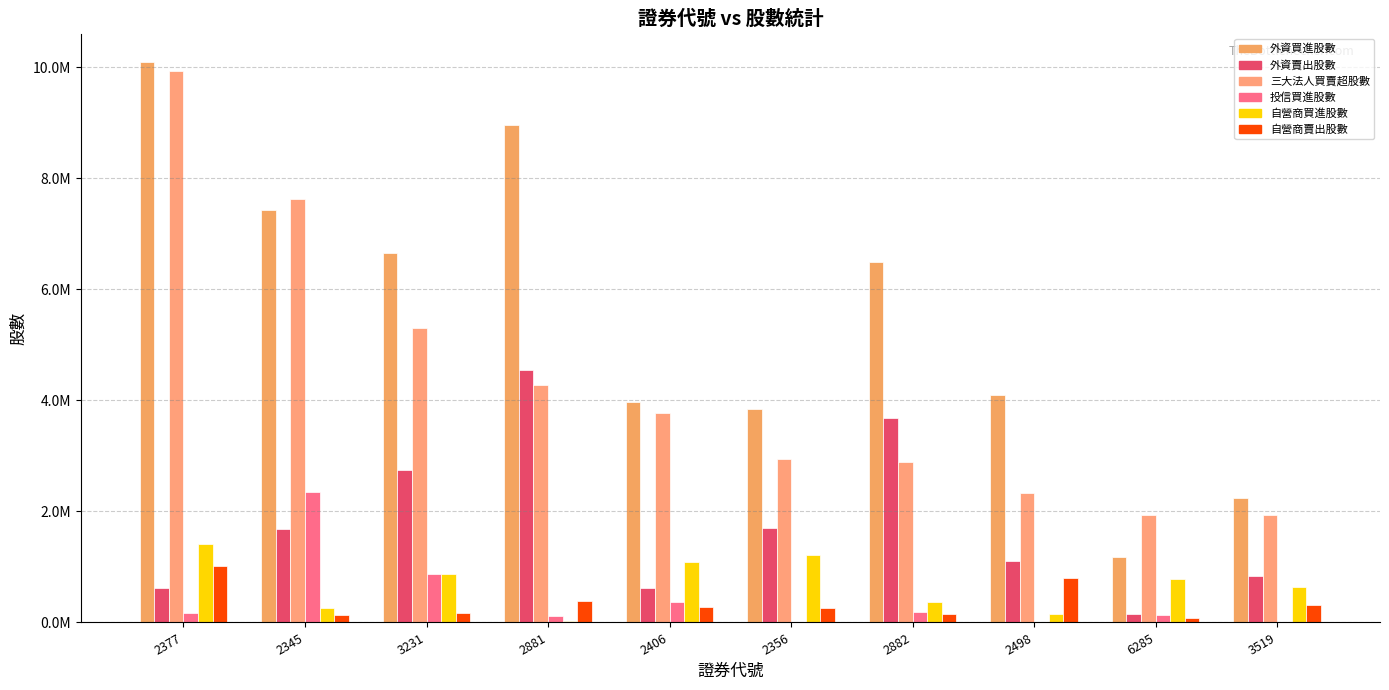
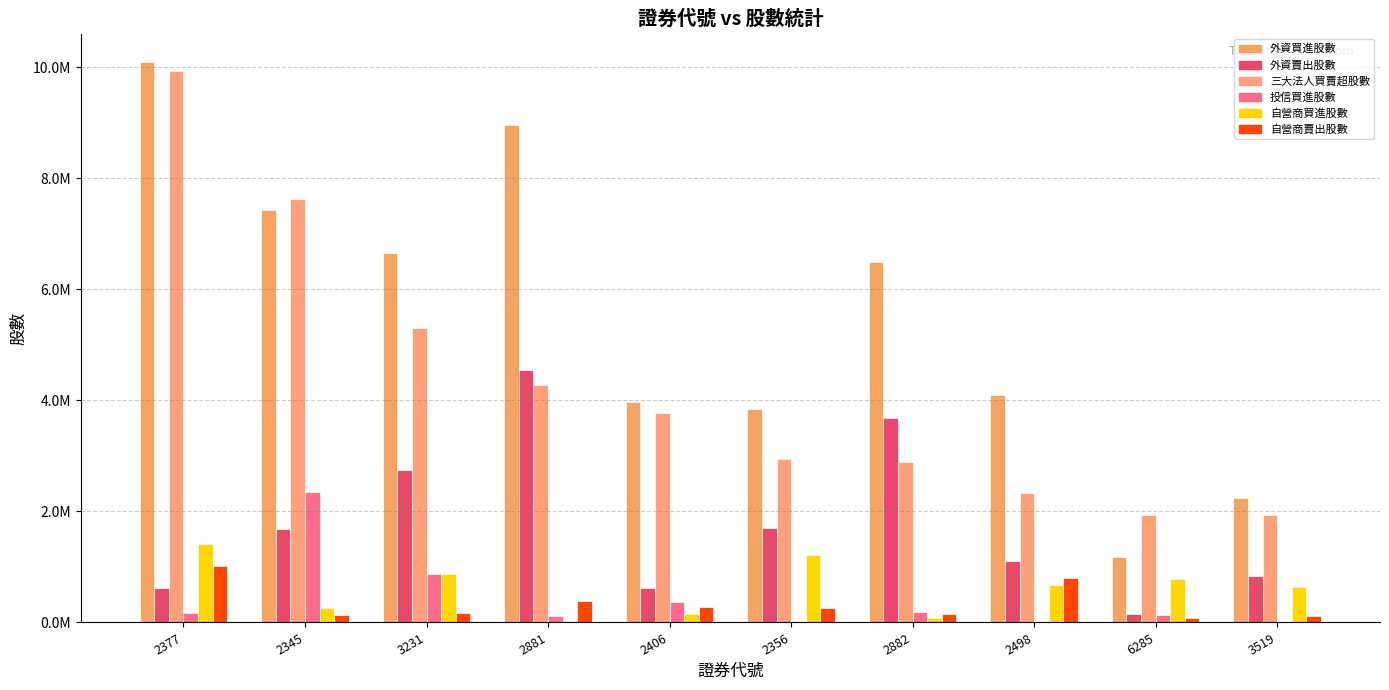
  {
    "自營商買進股數": {
      "2377": 1400000,
      "2345": 300000,
      "3231": 900000,
-     "2406": 1100000,
+     "2406": 100000,
      "2356": 1200000,
-     "2882": 400000,
-     "2498": 200000,
+     "2882": 100000,
+     "2498": 700000,
      "6285": 800000,
      "3519": 600000
    },
    "自營商賣出股數": {
      "2377": 1000000,
      "2345": 100000,
      "3231": 200000,
      "2881": 400000,
      "2406": 300000,
      "2356": 300000,
      "2882": 200000,
      "2498": 800000,
      "6285": 100000,
-     "3519": 300000
+     "3519": 100000
    }
  }
